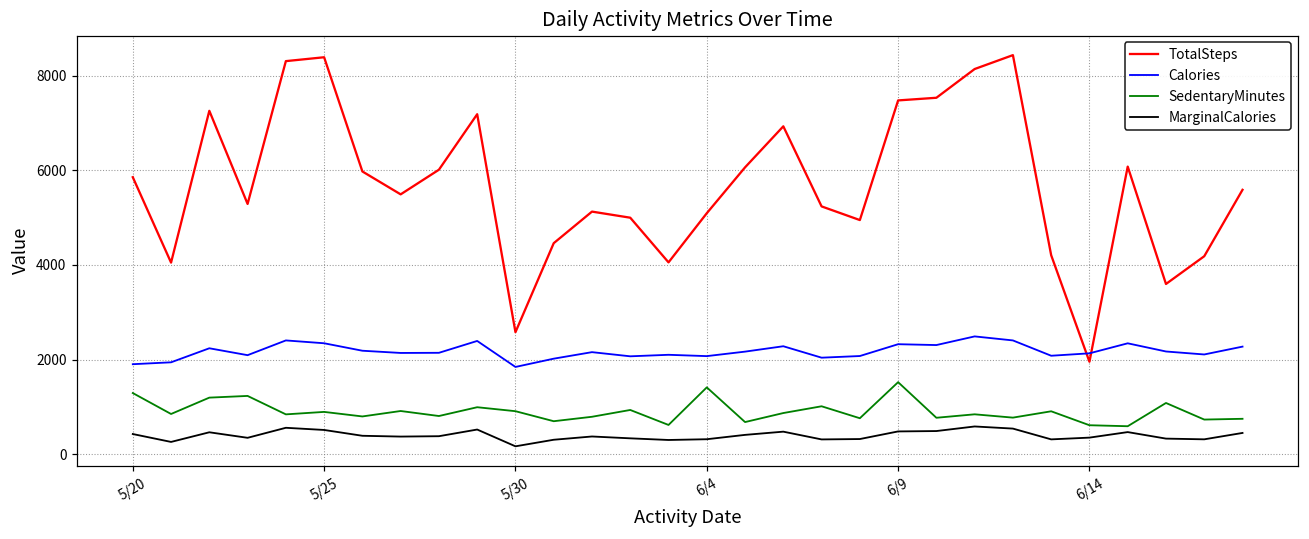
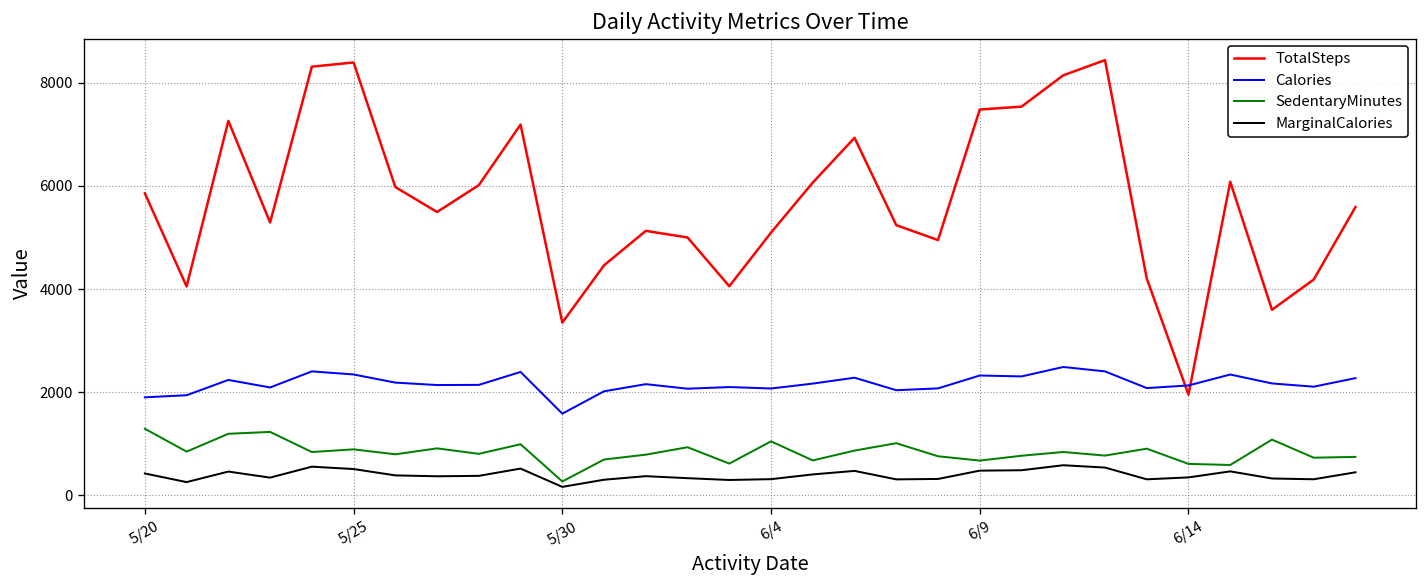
  {
    "TotalSteps": {
      "5/20": 5900,
      "5/25": 8400,
-     "5/30": 2600,
+     "5/30": 3300,
      "6/4": 5100,
      "6/9": 7500,
      "6/14": 2000
    },
    "Calories": {
      "5/20": 1900,
      "5/25": 2300,
-     "5/30": 1800,
+     "5/30": 1600,
      "6/4": 2100,
      "6/9": 2300,
      "6/14": 2100
    },
    "SedentaryMinutes": {
      "5/20": 1300,
      "5/25": 900,
-     "5/30": 900,
-     "6/4": 1400,
-     "6/9": 1500,
+     "5/30": 300,
+     "6/4": 1000,
+     "6/9": 700,
      "6/14": 600
    },
    "MarginalCalories": {
      "5/20": 400,
      "5/25": 500,
      "5/30": 200,
      "6/4": 300,
      "6/9": 500,
      "6/14": 300
    }
  }
